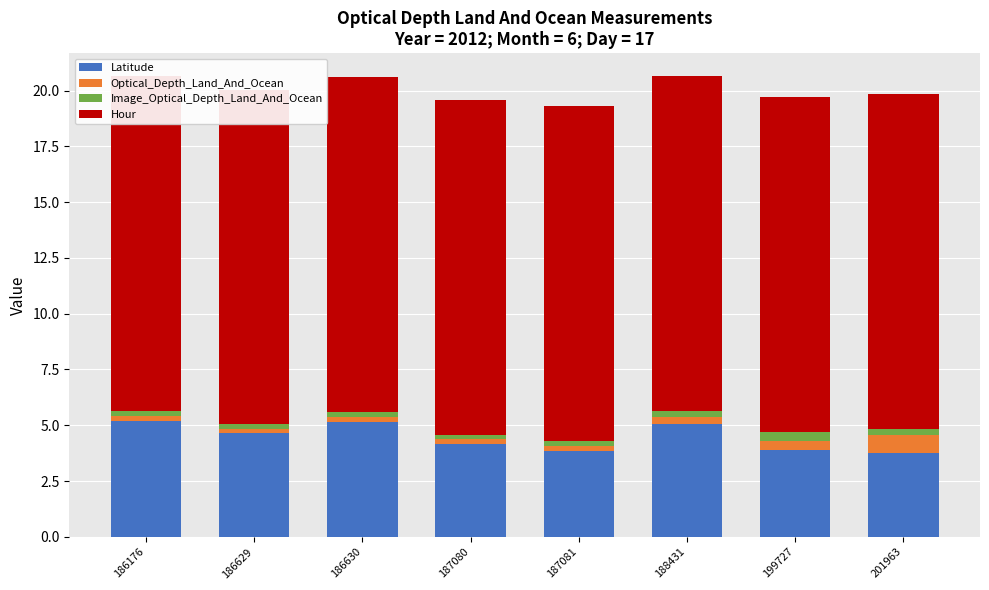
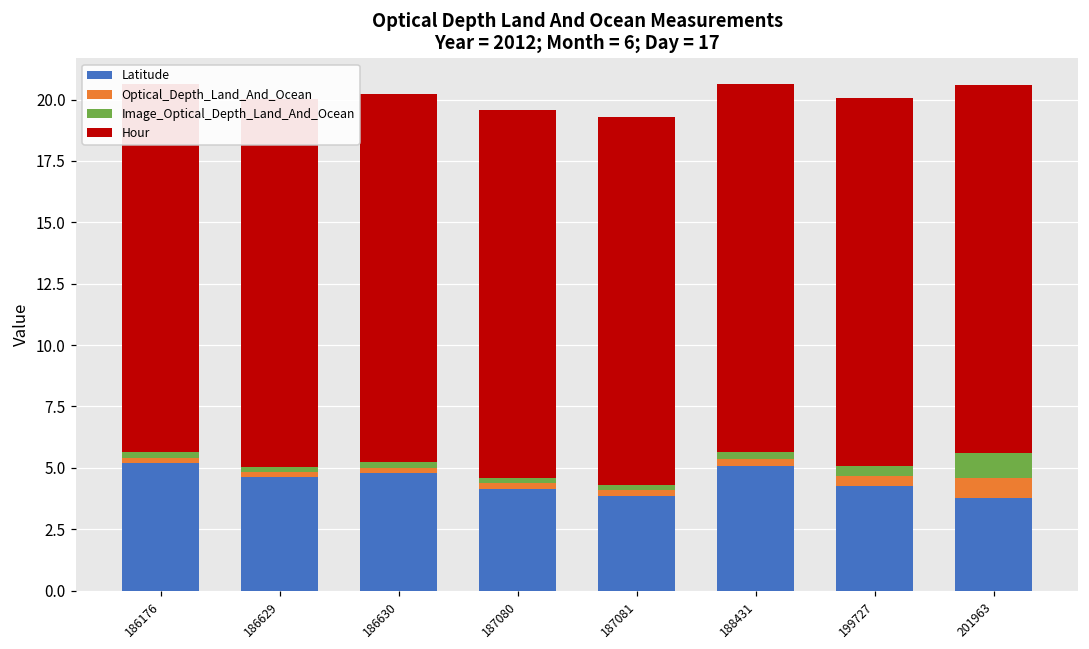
  {
    "Latitude": {
      "186176": 5.2,
      "186629": 4.6,
-     "186630": 5.2,
+     "186630": 4.8,
      "187080": 4.1,
      "187081": 3.9,
      "188431": 5.1,
-     "199727": 3.9,
+     "199727": 4.2,
      "201963": 3.8
    },
    "Optical_Depth_Land_And_Ocean": {
      "186176": 0.2,
      "186629": 0.2,
      "186630": 0.2,
      "187080": 0.2,
      "187081": 0.2,
      "188431": 0.3,
      "199727": 0.4,
      "201963": 0.8
    },
    "Image_Optical_Depth_Land_And_Ocean": {
      "186176": 0.2,
      "186629": 0.2,
      "186630": 0.2,
      "187080": 0.2,
      "187081": 0.2,
      "188431": 0.3,
      "199727": 0.4,
-     "201963": 0.3
+     "201963": 1.0
    },
    "Hour": {
      "186630": 15.0,
      "187080": 15.0,
      "187081": 15.0,
      "188431": 15.0,
      "199727": 15.0,
      "201963": 15.0
    }
  }
